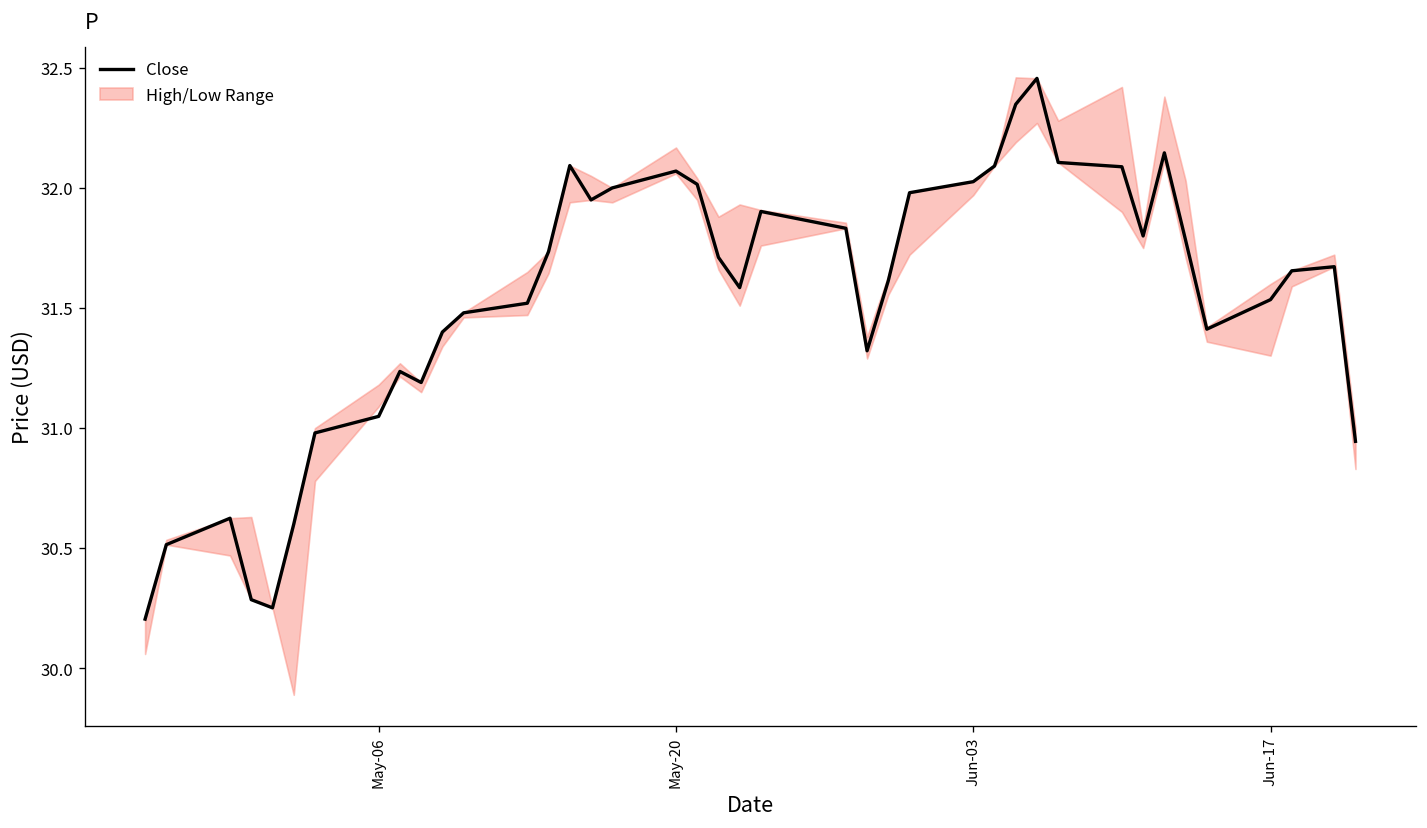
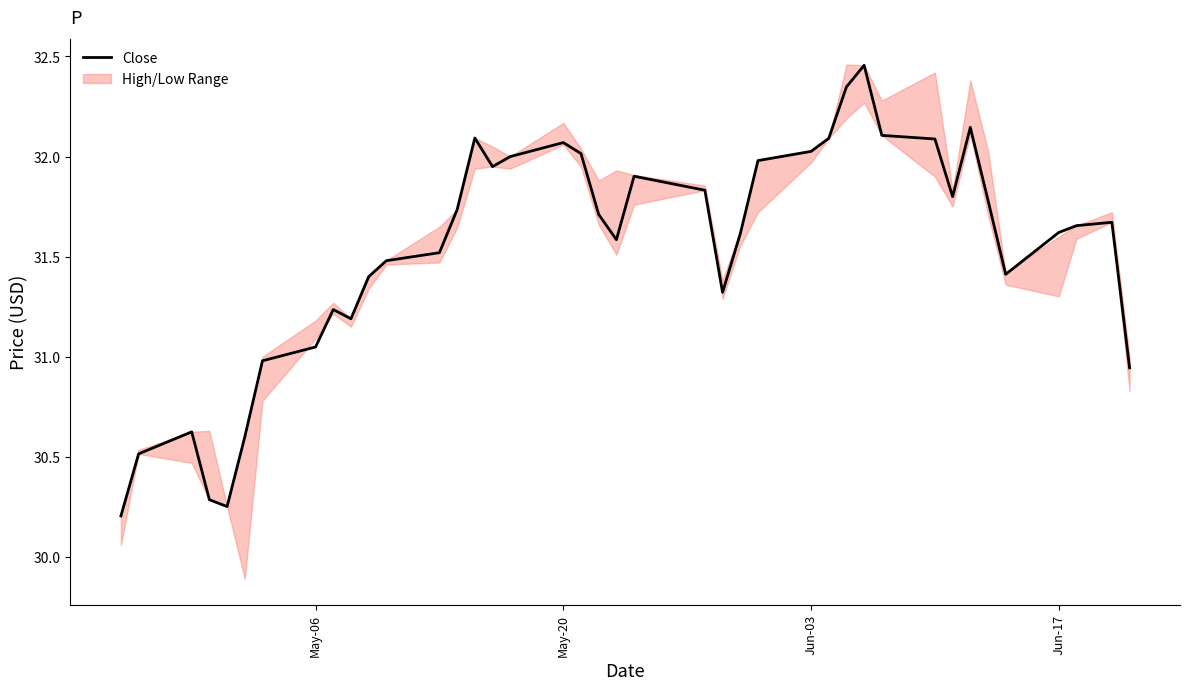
  {
    "Close": {
      "May-06": 31.05,
      "May-20": 32.07,
-     "Jun-17": 31.54
+     "Jun-17": 31.62
    }
  }
